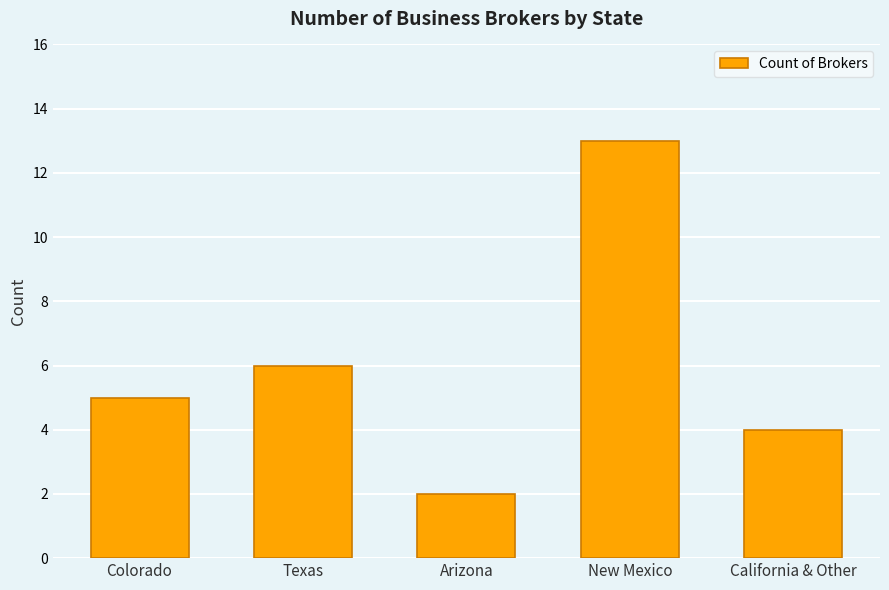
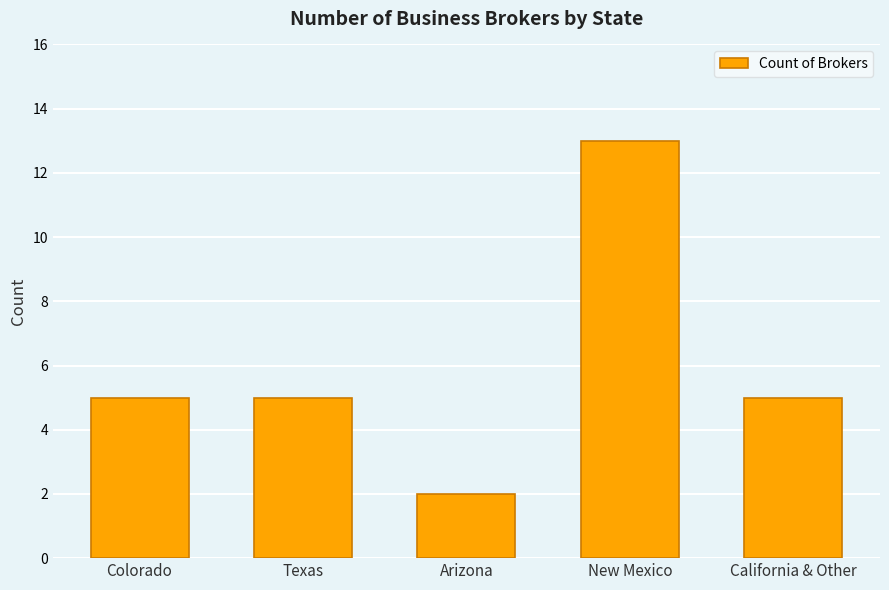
  {
    "Colorado": 5,
-   "Texas": 6,
+   "Texas": 5,
    "Arizona": 2,
    "New Mexico": 13,
-   "California & Other": 4
+   "California & Other": 5
  }
